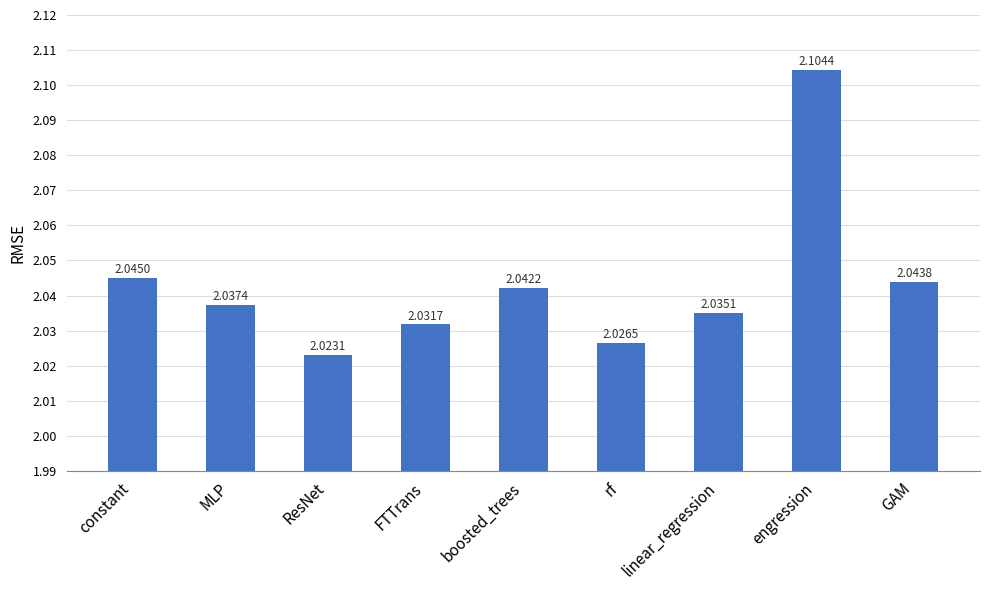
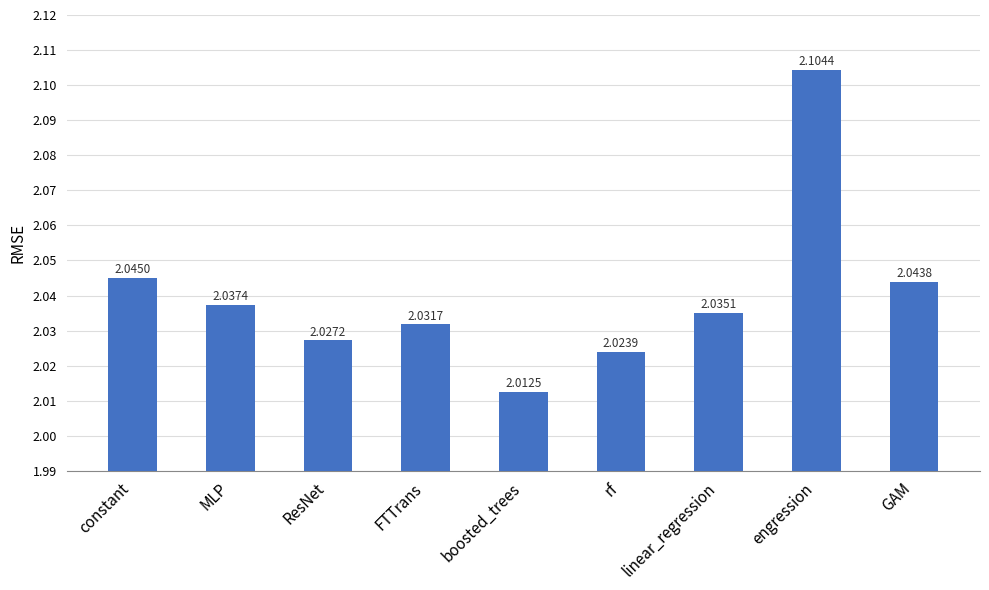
  {
    "constant": 2.0450,
    "MLP": 2.0374,
-   "ResNet": 2.0231,
+   "ResNet": 2.0272,
    "FTTrans": 2.0317,
-   "boosted_trees": 2.0422,
-   "rf": 2.0265,
+   "boosted_trees": 2.0125,
+   "rf": 2.0239,
    "linear_regression": 2.0351,
    "engression": 2.1044,
    "GAM": 2.0438
  }
